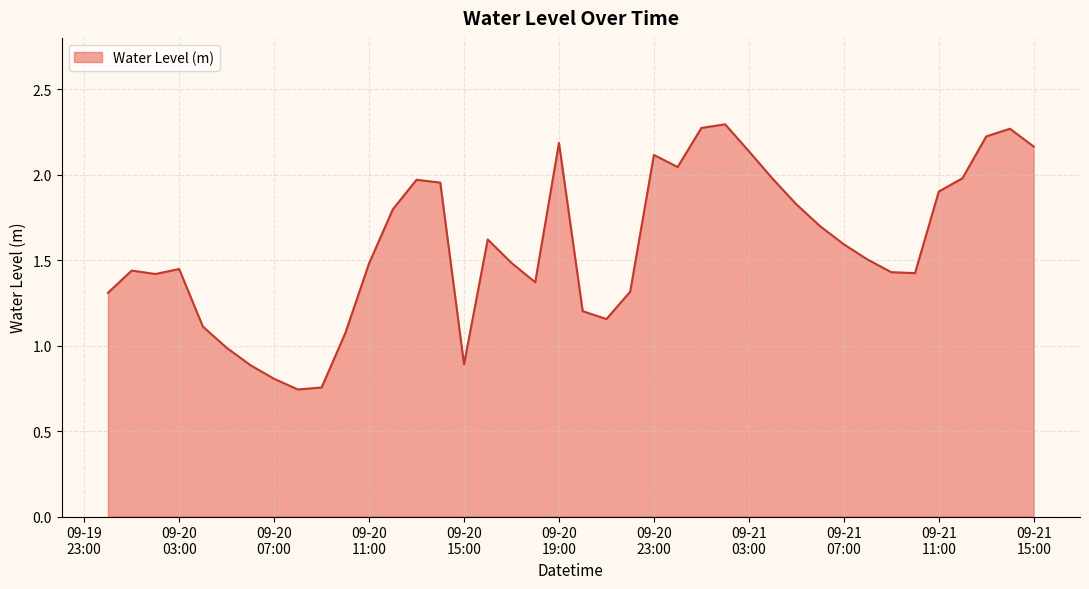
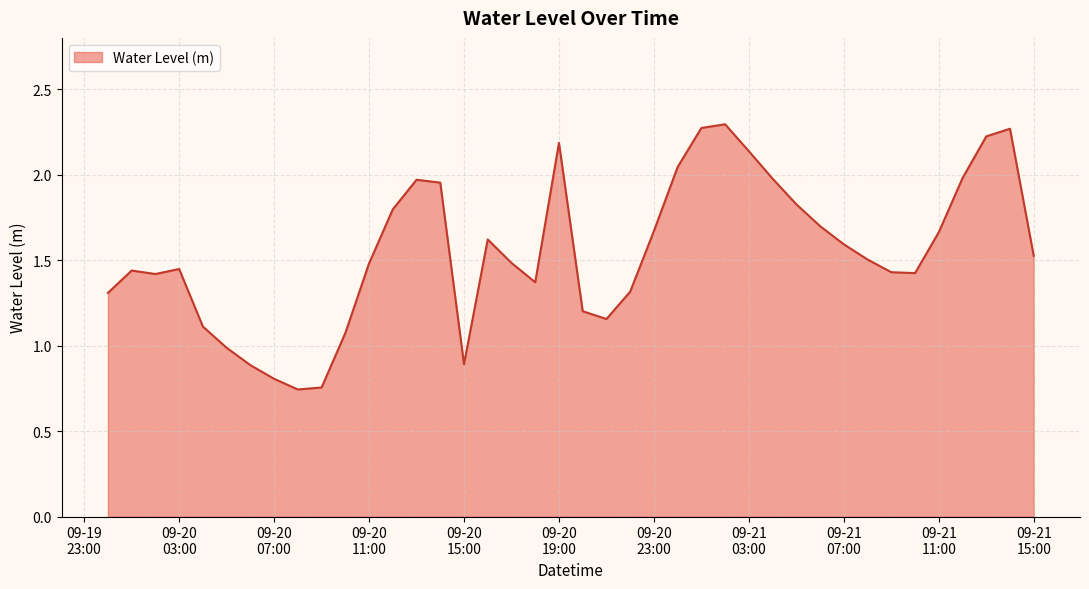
  {
    "09-20 03:00": 1.45,
    "09-20 07:00": 0.81,
    "09-20 11:00": 1.48,
    "09-20 15:00": 0.89,
    "09-20 19:00": 2.19,
-   "09-20 23:00": 2.12,
+   "09-20 23:00": 1.67,
    "09-21 03:00": 2.14,
    "09-21 07:00": 1.59,
-   "09-21 11:00": 1.90,
-   "09-21 15:00": 2.16
+   "09-21 11:00": 1.66,
+   "09-21 15:00": 1.53
  }
